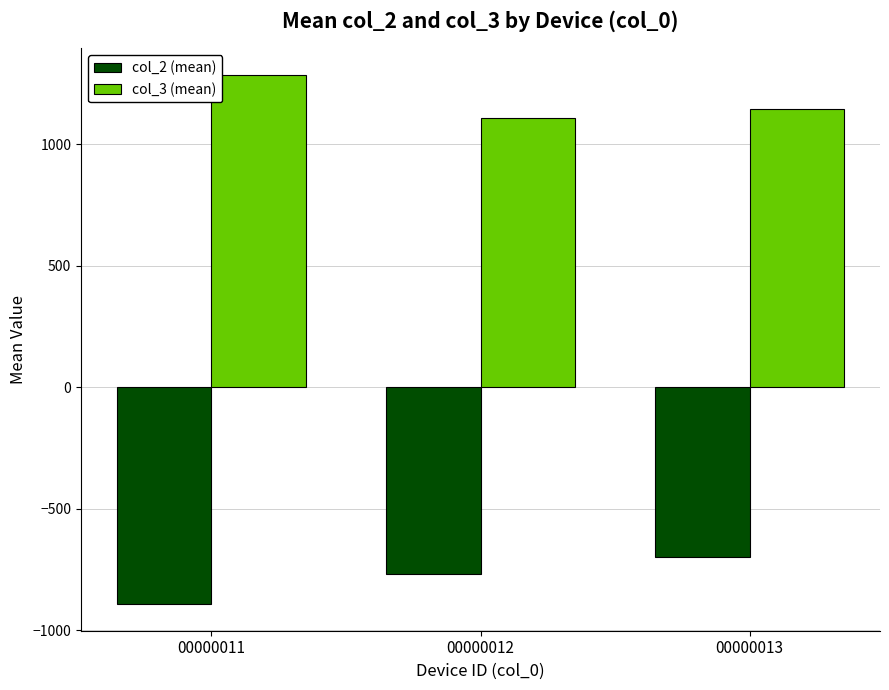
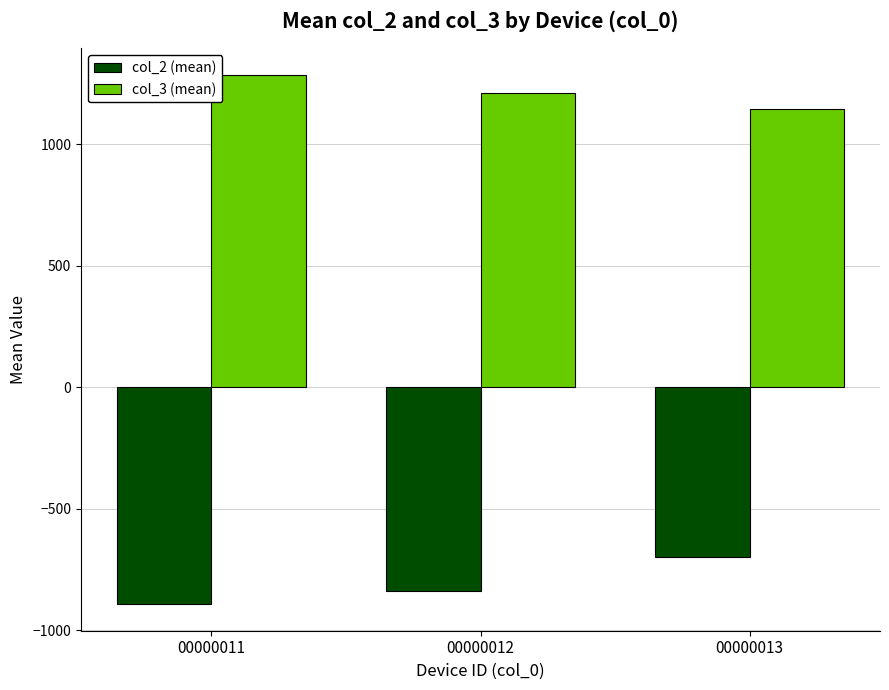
  {
    "col_2 (mean)": {
      "00000011": -890,
-     "00000012": -770,
+     "00000012": -840,
      "00000013": -700
    },
    "col_3 (mean)": {
      "00000011": 1290,
-     "00000012": 1110,
+     "00000012": 1210,
      "00000013": 1150
    }
  }
